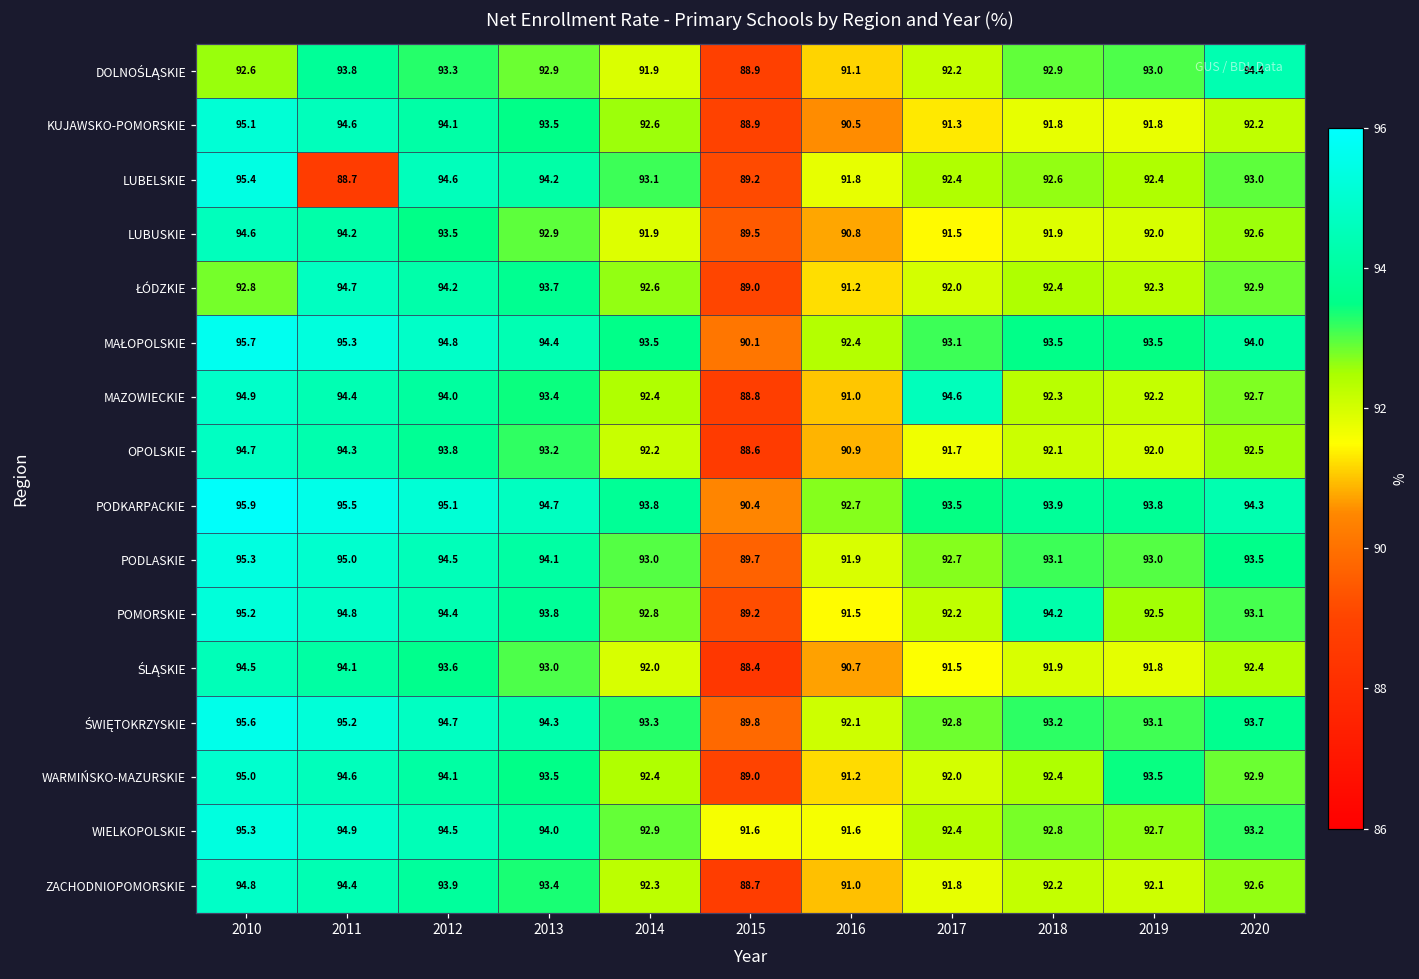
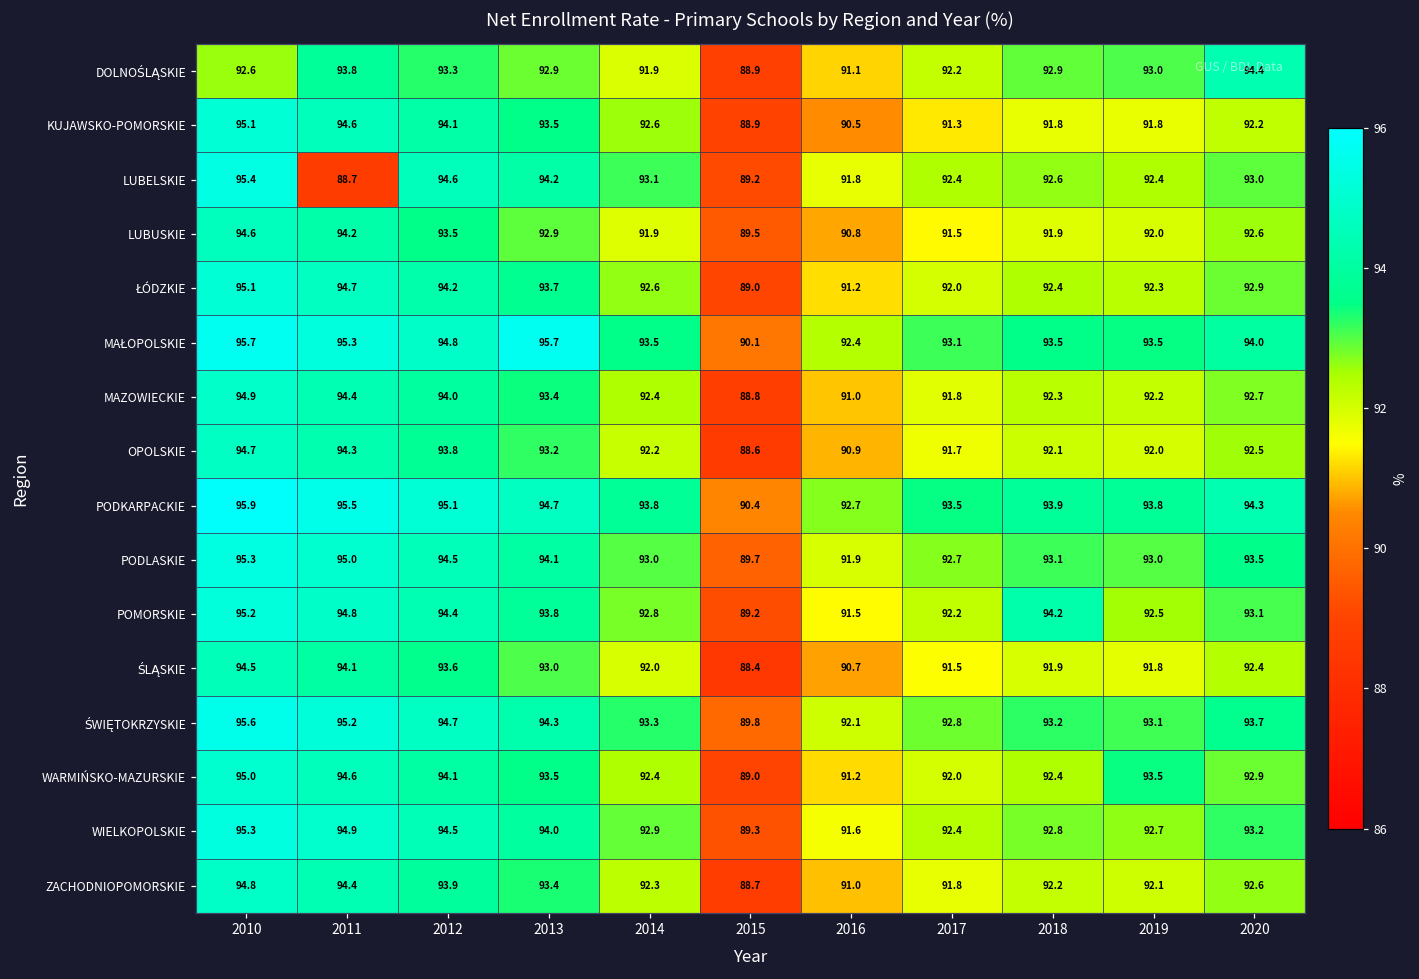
  {
    "DOLNOŚLĄSKIE": {
      "2010": 92.6,
      "2011": 93.8,
      "2012": 93.3,
      "2013": 92.9,
      "2014": 91.9,
      "2015": 88.9,
      "2016": 91.1,
      "2017": 92.2,
      "2018": 92.9,
      "2019": 93.0
    },
    "KUJAWSKO-POMORSKIE": {
      "2010": 95.1,
      "2011": 94.6,
      "2012": 94.1,
      "2013": 93.5,
      "2014": 92.6,
      "2015": 88.9,
      "2016": 90.5,
      "2017": 91.3,
      "2018": 91.8,
      "2019": 91.8,
      "2020": 92.2
    },
    "LUBELSKIE": {
      "2010": 95.4,
      "2011": 88.7,
      "2012": 94.6,
      "2013": 94.2,
      "2014": 93.1,
      "2015": 89.2,
      "2016": 91.8,
      "2017": 92.4,
      "2018": 92.6,
      "2019": 92.4,
      "2020": 93.0
    },
    "LUBUSKIE": {
      "2010": 94.6,
      "2011": 94.2,
      "2012": 93.5,
      "2013": 92.9,
      "2014": 91.9,
      "2015": 89.5,
      "2016": 90.8,
      "2017": 91.5,
      "2018": 91.9,
      "2019": 92.0,
      "2020": 92.6
    },
    "ŁÓDZKIE": {
-     "2010": 92.8,
+     "2010": 95.1,
      "2011": 94.7,
      "2012": 94.2,
      "2013": 93.7,
      "2014": 92.6,
      "2015": 89.0,
      "2016": 91.2,
      "2017": 92.0,
      "2018": 92.4,
      "2019": 92.3,
      "2020": 92.9
    },
    "MAŁOPOLSKIE": {
      "2010": 95.7,
      "2011": 95.3,
      "2012": 94.8,
-     "2013": 94.4,
+     "2013": 95.7,
      "2014": 93.5,
      "2015": 90.1,
      "2016": 92.4,
      "2017": 93.1,
      "2018": 93.5,
      "2019": 93.5,
      "2020": 94.0
    },
    "MAZOWIECKIE": {
      "2010": 94.9,
      "2011": 94.4,
      "2012": 94.0,
      "2013": 93.4,
      "2014": 92.4,
      "2015": 88.8,
      "2016": 91.0,
-     "2017": 94.6,
+     "2017": 91.8,
      "2018": 92.3,
      "2019": 92.2,
      "2020": 92.7
    },
    "OPOLSKIE": {
      "2010": 94.7,
      "2011": 94.3,
      "2012": 93.8,
      "2013": 93.2,
      "2014": 92.2,
      "2015": 88.6,
      "2016": 90.9,
      "2017": 91.7,
      "2018": 92.1,
      "2019": 92.0,
      "2020": 92.5
    },
    "PODKARPACKIE": {
      "2010": 95.9,
      "2011": 95.5,
      "2012": 95.1,
      "2013": 94.7,
      "2014": 93.8,
      "2015": 90.4,
      "2016": 92.7,
      "2017": 93.5,
      "2018": 93.9,
      "2019": 93.8,
      "2020": 94.3
    },
    "PODLASKIE": {
      "2010": 95.3,
      "2011": 95.0,
      "2012": 94.5,
      "2013": 94.1,
      "2014": 93.0,
      "2015": 89.7,
      "2016": 91.9,
      "2017": 92.7,
      "2018": 93.1,
      "2019": 93.0,
      "2020": 93.5
    },
    "POMORSKIE": {
      "2010": 95.2,
      "2011": 94.8,
      "2012": 94.4,
      "2013": 93.8,
      "2014": 92.8,
      "2015": 89.2,
      "2016": 91.5,
      "2017": 92.2,
      "2018": 94.2,
      "2019": 92.5,
      "2020": 93.1
    },
    "ŚLĄSKIE": {
      "2010": 94.5,
      "2011": 94.1,
      "2012": 93.6,
      "2013": 93.0,
      "2014": 92.0,
      "2015": 88.4,
      "2016": 90.7,
      "2017": 91.5,
      "2018": 91.9,
      "2019": 91.8,
      "2020": 92.4
    },
    "ŚWIĘTOKRZYSKIE": {
      "2010": 95.6,
      "2011": 95.2,
      "2012": 94.7,
      "2013": 94.3,
      "2014": 93.3,
      "2015": 89.8,
      "2016": 92.1,
      "2017": 92.8,
      "2018": 93.2,
      "2019": 93.1,
      "2020": 93.7
    },
    "WARMIŃSKO-MAZURSKIE": {
      "2010": 95.0,
      "2011": 94.6,
      "2012": 94.1,
      "2013": 93.5,
      "2014": 92.4,
      "2015": 89.0,
      "2016": 91.2,
      "2017": 92.0,
      "2018": 92.4,
      "2019": 93.5,
      "2020": 92.9
    },
    "WIELKOPOLSKIE": {
      "2010": 95.3,
      "2011": 94.9,
      "2012": 94.5,
      "2013": 94.0,
      "2014": 92.9,
-     "2015": 91.6,
+     "2015": 89.3,
      "2016": 91.6,
      "2017": 92.4,
      "2018": 92.8,
      "2019": 92.7,
      "2020": 93.2
    },
    "ZACHODNIOPOMORSKIE": {
      "2010": 94.8,
      "2011": 94.4,
      "2012": 93.9,
      "2013": 93.4,
      "2014": 92.3,
      "2015": 88.7,
      "2016": 91.0,
      "2017": 91.8,
      "2018": 92.2,
      "2019": 92.1,
      "2020": 92.6
    }
  }
